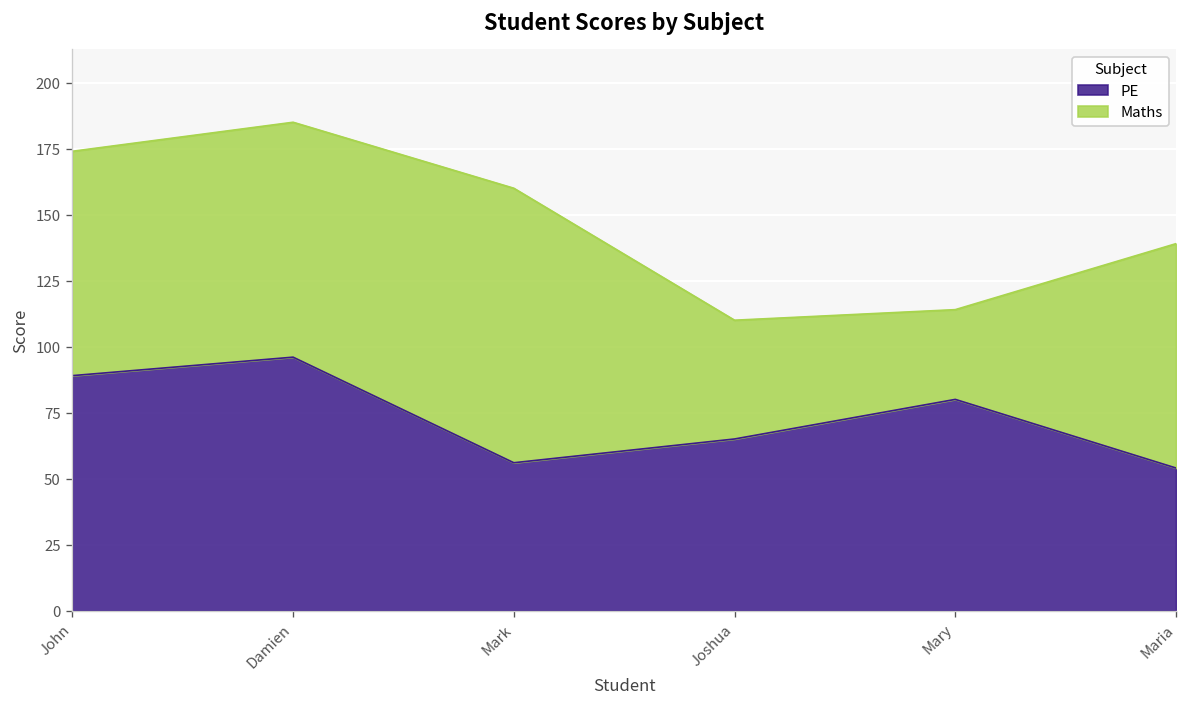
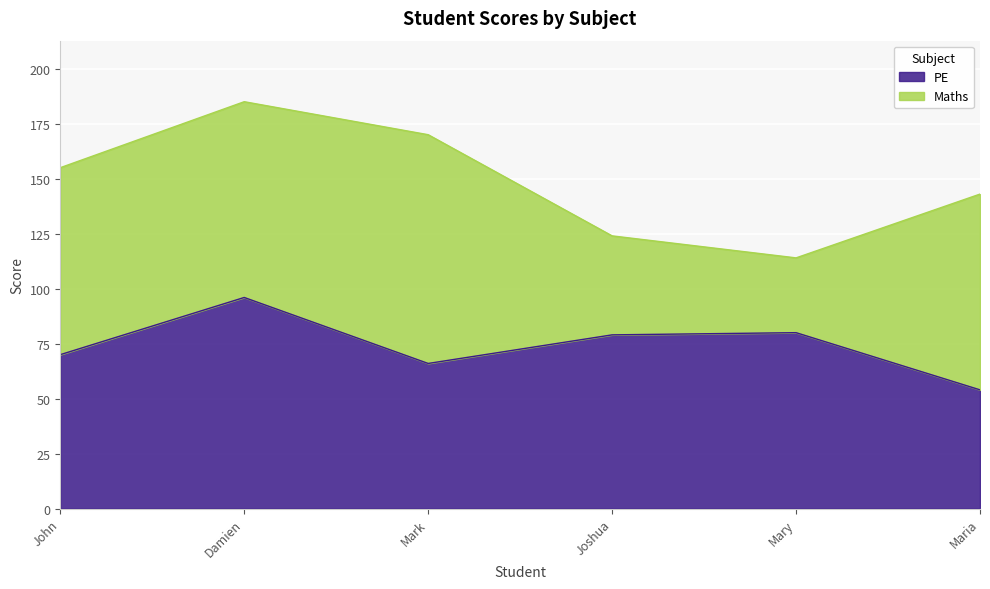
  {
    "PE": {
-     "John": 89,
+     "John": 70,
      "Damien": 96,
-     "Mark": 56,
-     "Joshua": 65,
+     "Mark": 66,
+     "Joshua": 79,
      "Mary": 80,
      "Maria": 54
    },
    "Maths": {
      "John": 85,
      "Damien": 89,
      "Mark": 104,
      "Joshua": 45,
      "Mary": 34,
-     "Maria": 85
+     "Maria": 89
    }
  }
